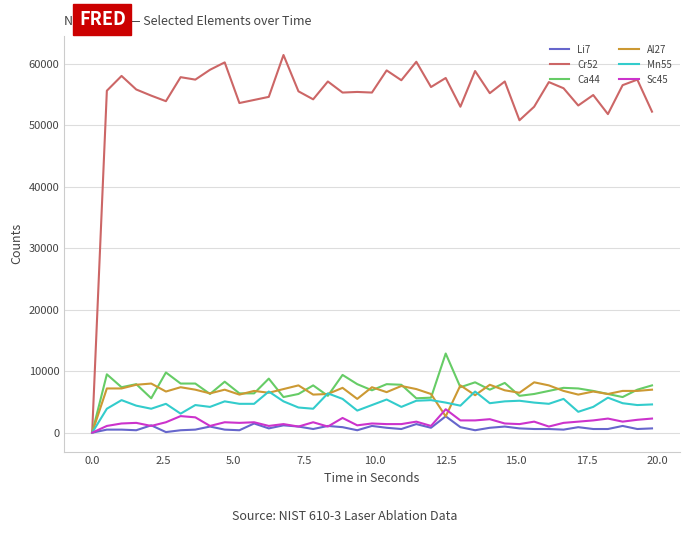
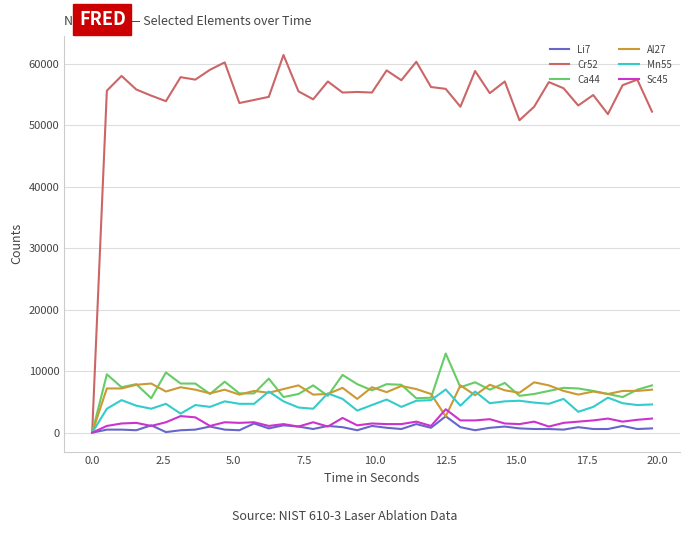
  {
    "Cr52": {
-     "12.5": 58000
+     "12.5": 56000
    },
    "Ca44": {
      "12.5": 13000
    },
    "Mn55": {
-     "12.5": 5000
+     "12.5": 7000
    },
    "Sc45": {
      "12.5": 4000
    }
  }
